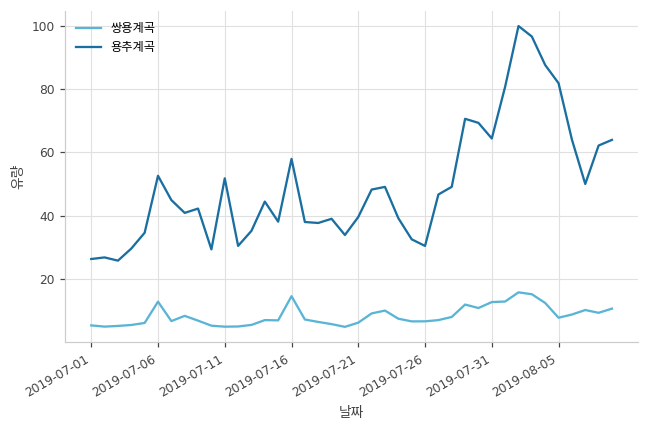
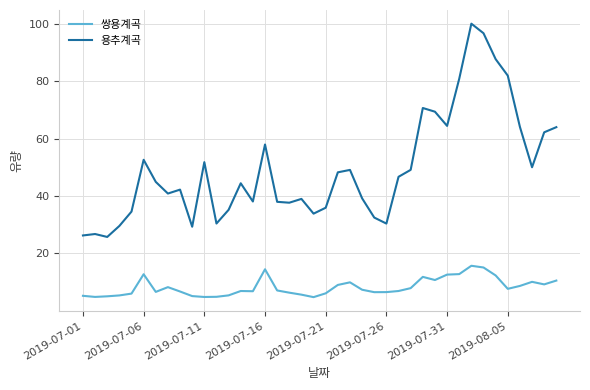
  {
    "쌍용계곡": {
      "2019-07-01": 5,
      "2019-07-06": 13,
      "2019-07-11": 5,
      "2019-07-16": 14,
      "2019-07-21": 6,
      "2019-07-26": 7,
      "2019-07-31": 13,
      "2019-08-05": 8
    },
    "용추계곡": {
      "2019-07-01": 26,
      "2019-07-06": 53,
      "2019-07-11": 52,
      "2019-07-16": 58,
-     "2019-07-21": 40,
+     "2019-07-21": 36,
      "2019-07-26": 30,
      "2019-07-31": 64,
      "2019-08-05": 82
    }
  }
